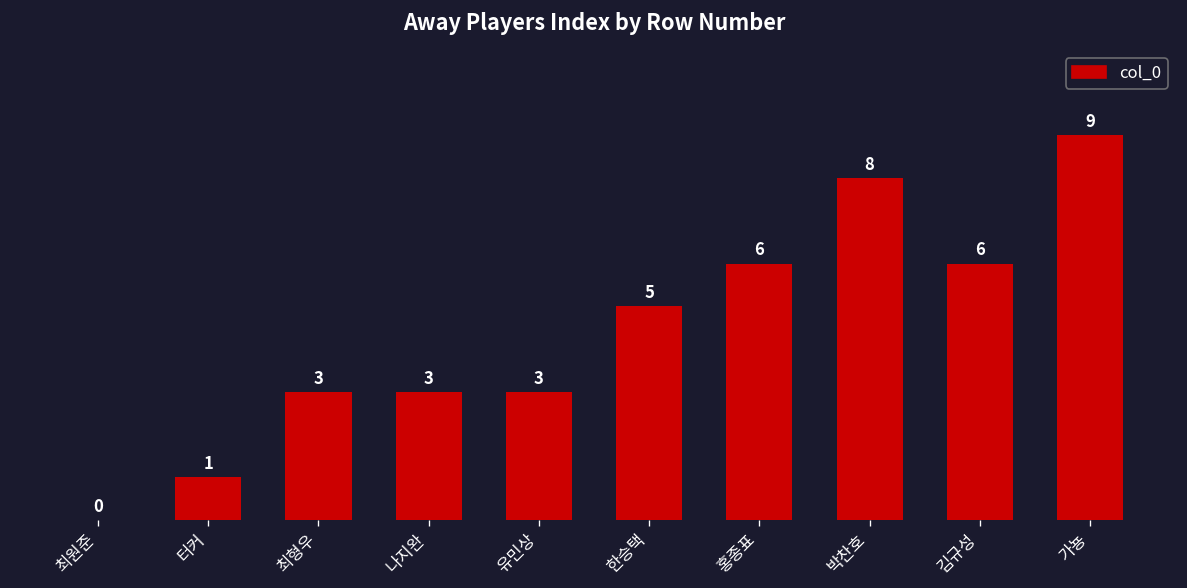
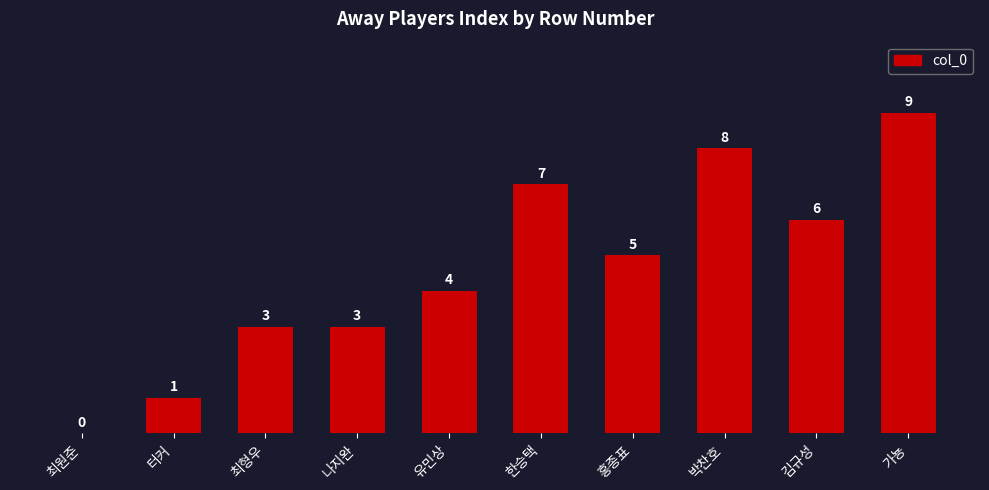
  {
    "최원준": 0,
    "터커": 1,
    "최형우": 3,
    "나지완": 3,
-   "유민상": 3,
-   "한승택": 5,
-   "홍종표": 6,
+   "유민상": 4,
+   "한승택": 7,
+   "홍종표": 5,
    "박찬호": 8,
    "김규성": 6,
    "가뇽": 9
  }
